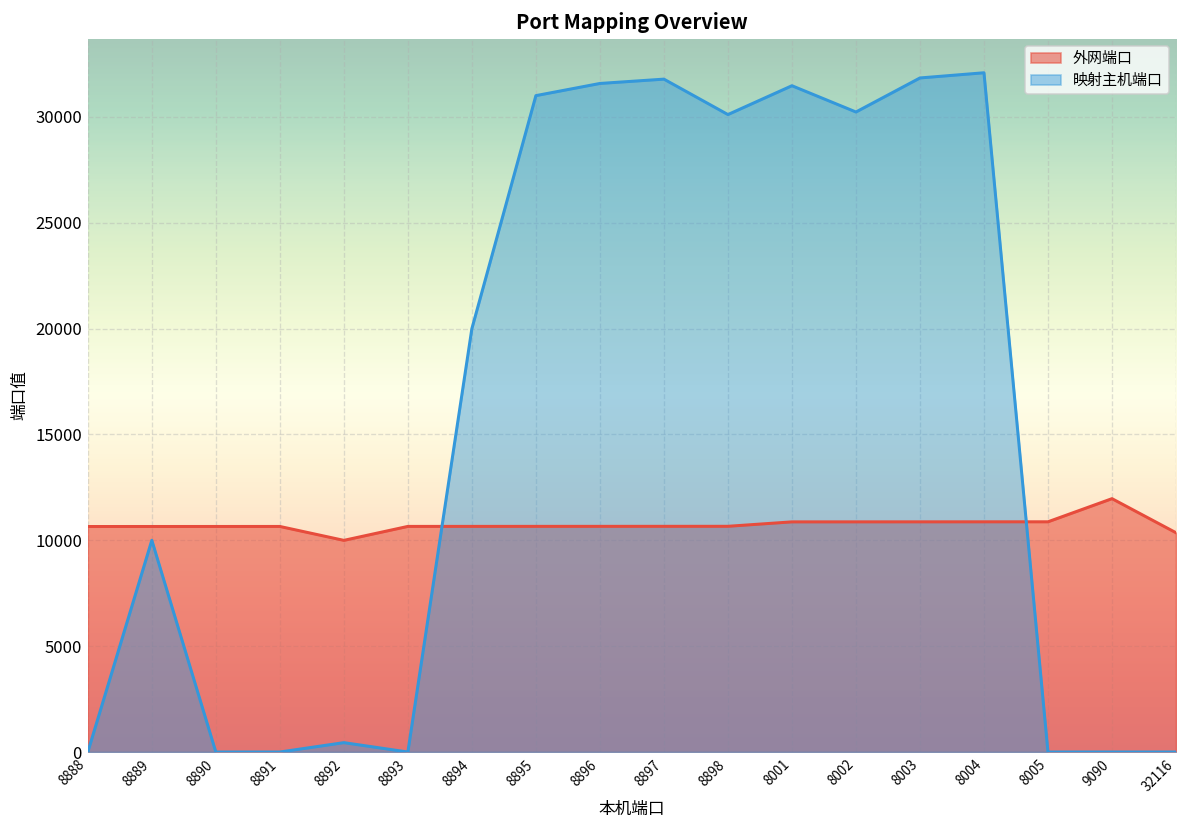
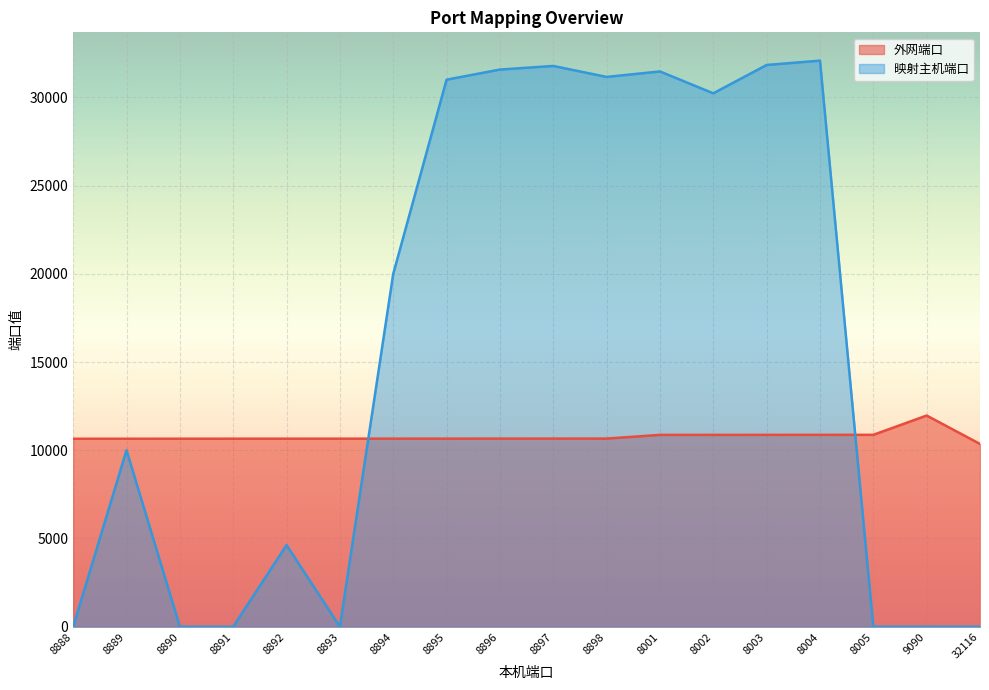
  {
    "外网端口": {
      "8888": 10700,
      "8889": 10700,
      "8890": 10700,
      "8891": 10700,
-     "8892": 10000,
+     "8892": 10700,
      "8893": 10700,
      "8894": 10700,
      "8895": 10700,
      "8896": 10700,
      "8897": 10700,
      "8898": 10700,
      "8001": 10900,
      "8002": 10900,
      "8003": 10900,
      "8004": 10900,
      "8005": 10900,
      "9090": 12000,
      "32116": 10400
    },
    "映射主机端口": {
      "8888": 0,
      "8889": 10000,
      "8890": 0,
      "8891": 0,
-     "8892": 400,
+     "8892": 4600,
      "8893": 0,
      "8894": 20000,
      "8895": 31000,
      "8896": 31600,
      "8897": 31800,
-     "8898": 30100,
+     "8898": 31200,
      "8001": 31500,
      "8002": 30200,
      "8003": 31800,
      "8004": 32100,
      "8005": 0,
      "9090": 0,
      "32116": 0
    }
  }
